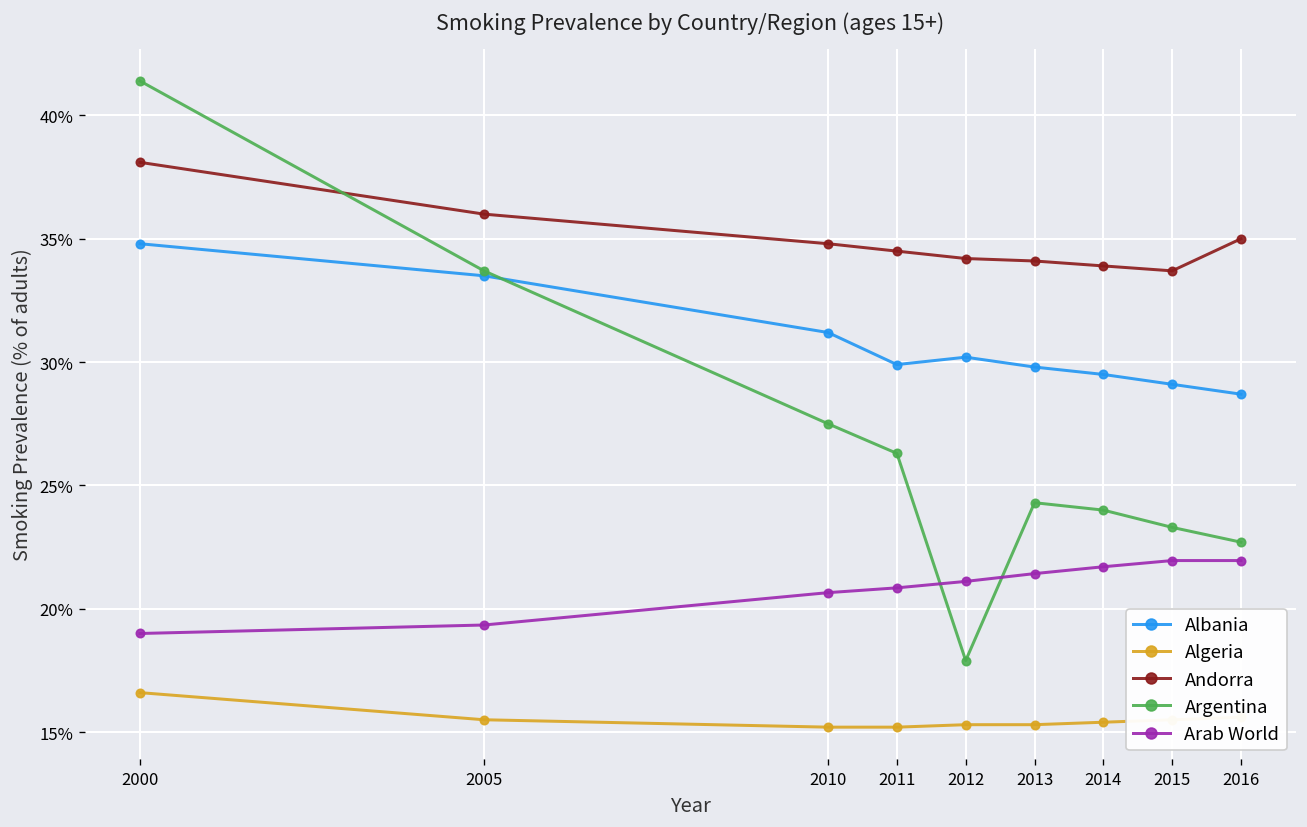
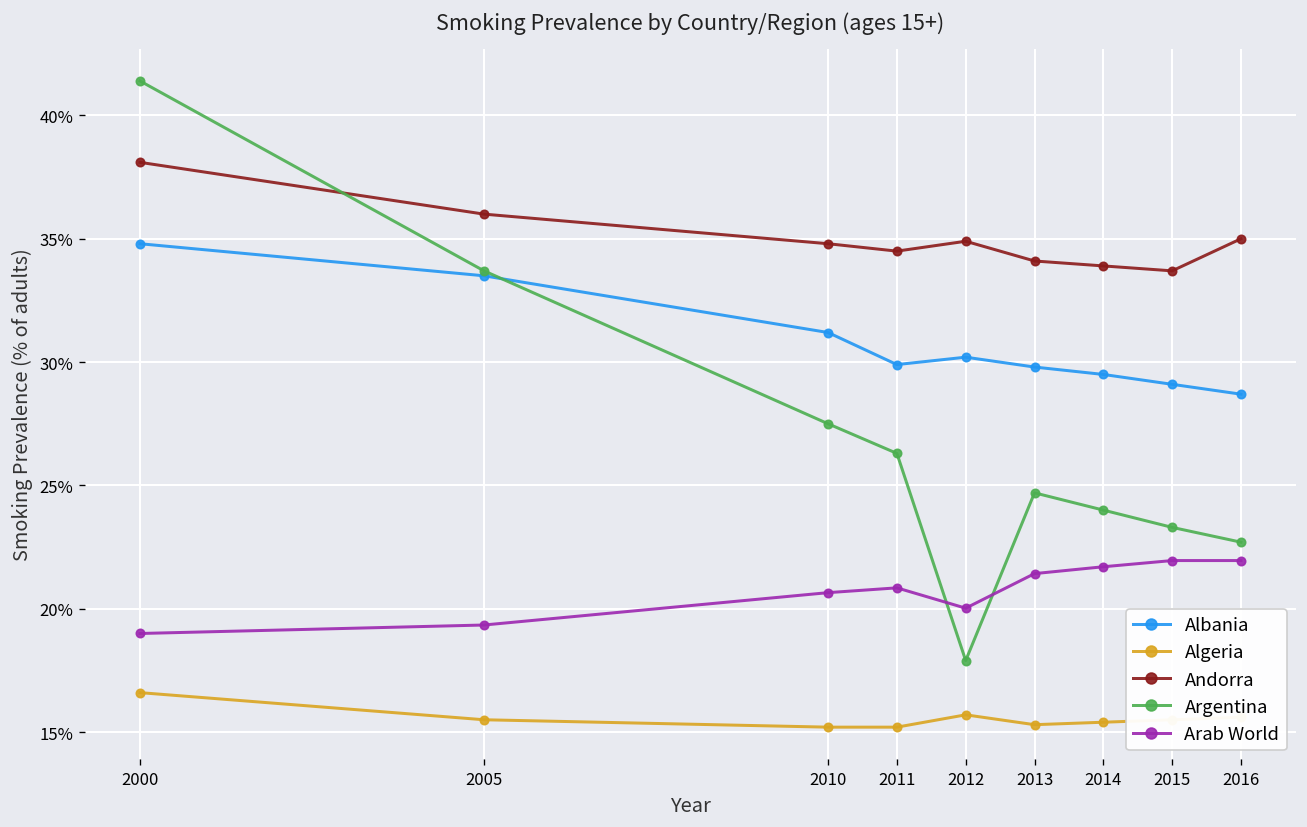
  {
    "Albania": {
      "2000": "34.8%",
      "2005": "33.5%",
      "2010": "31.2%",
      "2011": "29.9%",
      "2012": "30.2%",
      "2013": "29.8%",
      "2014": "29.5%",
      "2015": "29.1%",
      "2016": "28.7%"
    },
    "Algeria": {
      "2000": "16.6%",
      "2005": "15.5%",
      "2010": "15.2%",
      "2011": "15.2%",
-     "2012": "15.3%",
+     "2012": "15.7%",
      "2013": "15.3%",
      "2014": "15.4%"
    },
    "Andorra": {
      "2000": "38.1%",
      "2005": "36.0%",
      "2010": "34.8%",
      "2011": "34.5%",
-     "2012": "34.2%",
+     "2012": "34.9%",
      "2013": "34.1%",
      "2014": "33.9%",
      "2015": "33.7%",
      "2016": "35.0%"
    },
    "Argentina": {
      "2000": "41.4%",
      "2005": "33.7%",
      "2010": "27.5%",
      "2011": "26.3%",
      "2012": "17.9%",
-     "2013": "24.3%",
+     "2013": "24.7%",
      "2014": "24.0%",
      "2015": "23.3%",
      "2016": "22.7%"
    },
    "Arab World": {
      "2000": "19.0%",
      "2005": "19.3%",
      "2010": "20.7%",
      "2011": "20.8%",
-     "2012": "21.1%",
+     "2012": "20.0%",
      "2013": "21.4%",
      "2014": "21.7%",
      "2015": "22.0%",
      "2016": "22.0%"
    }
  }
